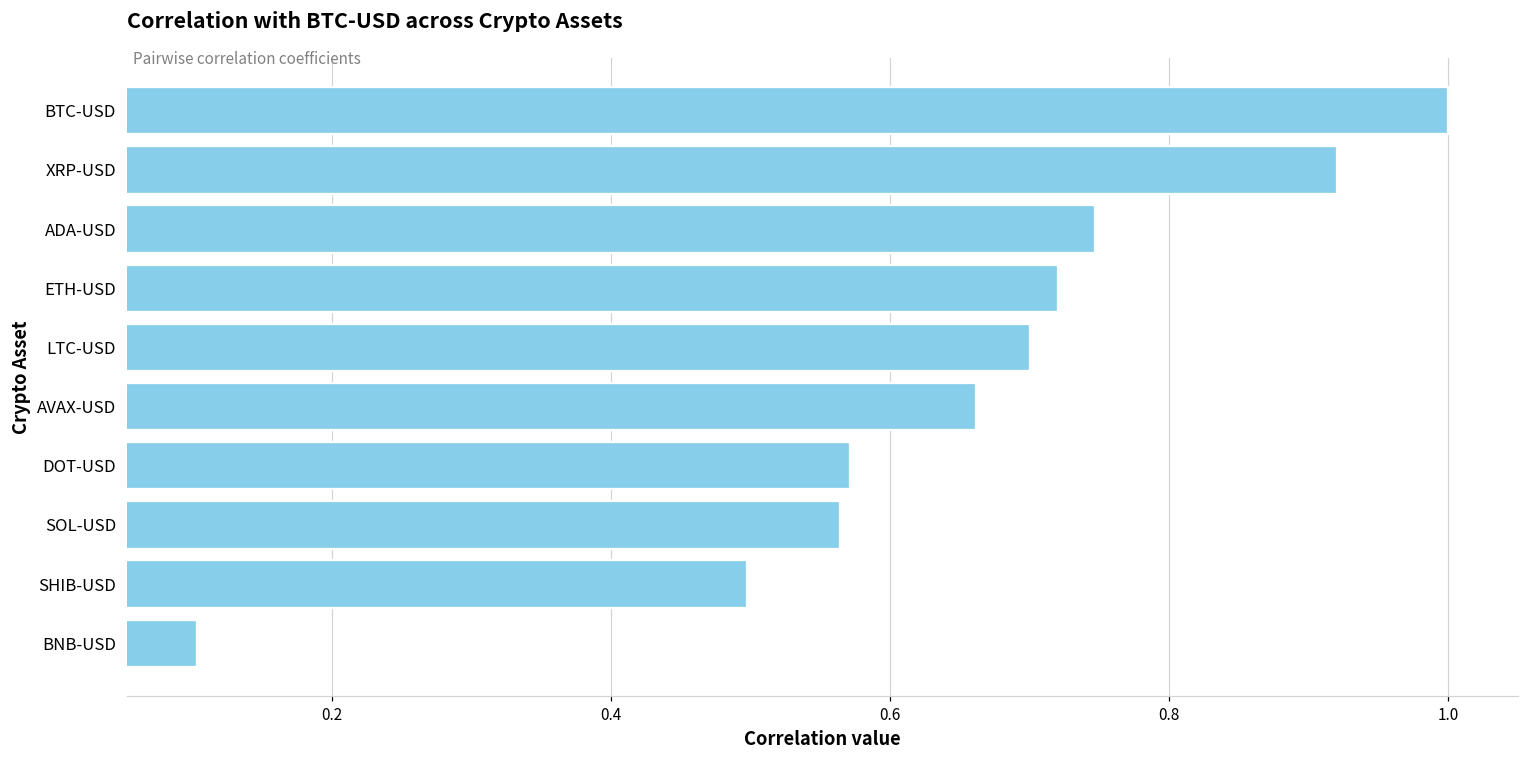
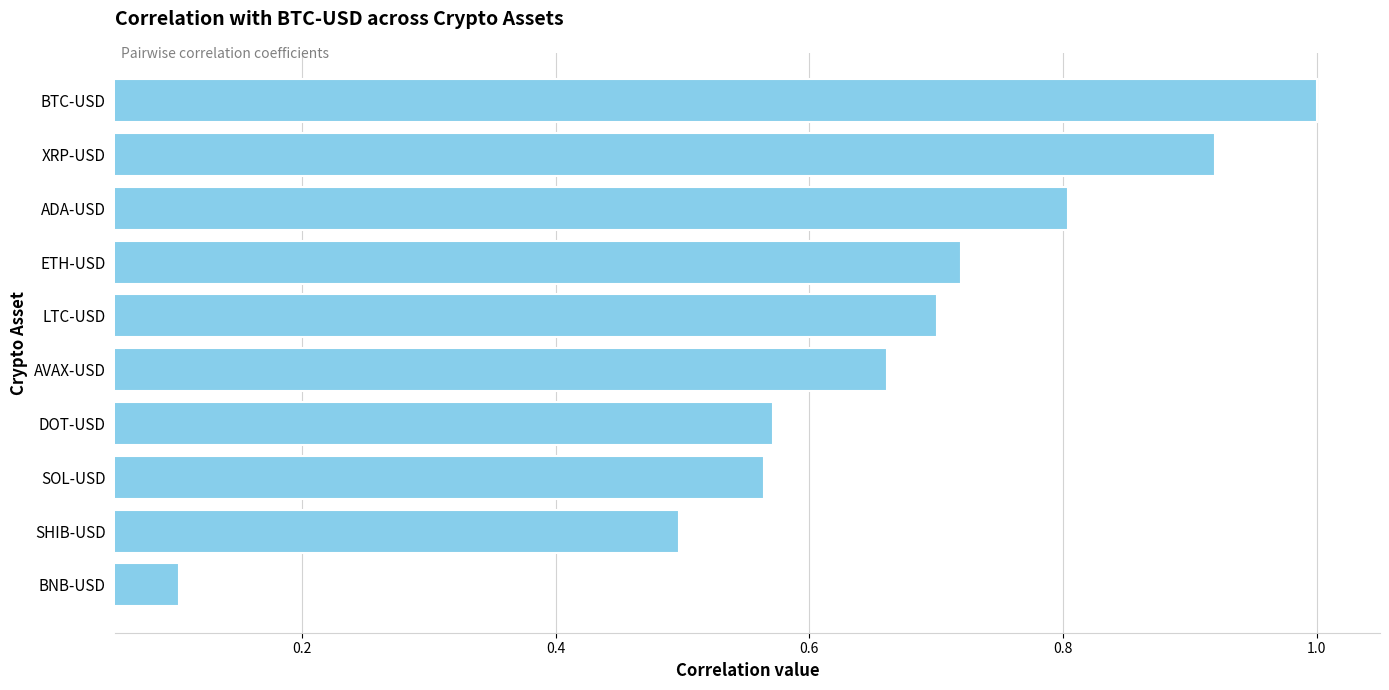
  {
    "BTC-USD": 1.000,
    "XRP-USD": 0.920,
-   "ADA-USD": 0.747,
+   "ADA-USD": 0.804,
    "ETH-USD": 0.720,
    "LTC-USD": 0.700,
    "AVAX-USD": 0.661,
    "DOT-USD": 0.571,
    "SOL-USD": 0.564,
    "SHIB-USD": 0.498,
    "BNB-USD": 0.103
  }
